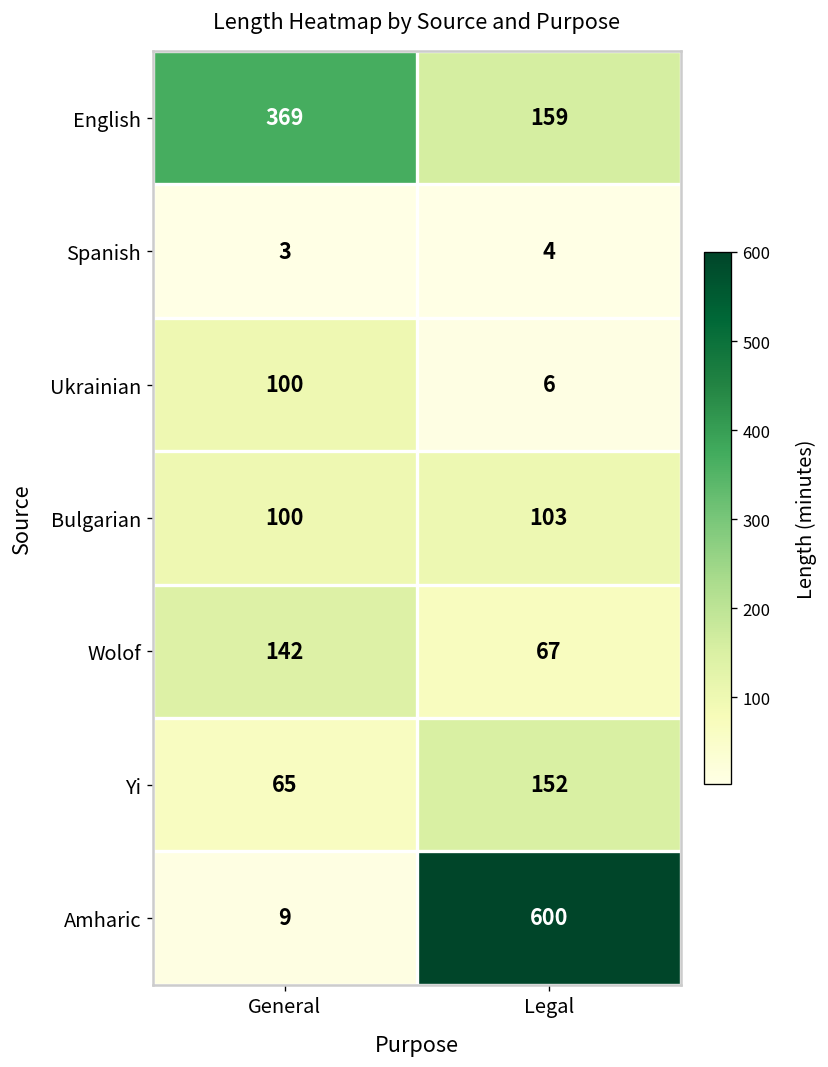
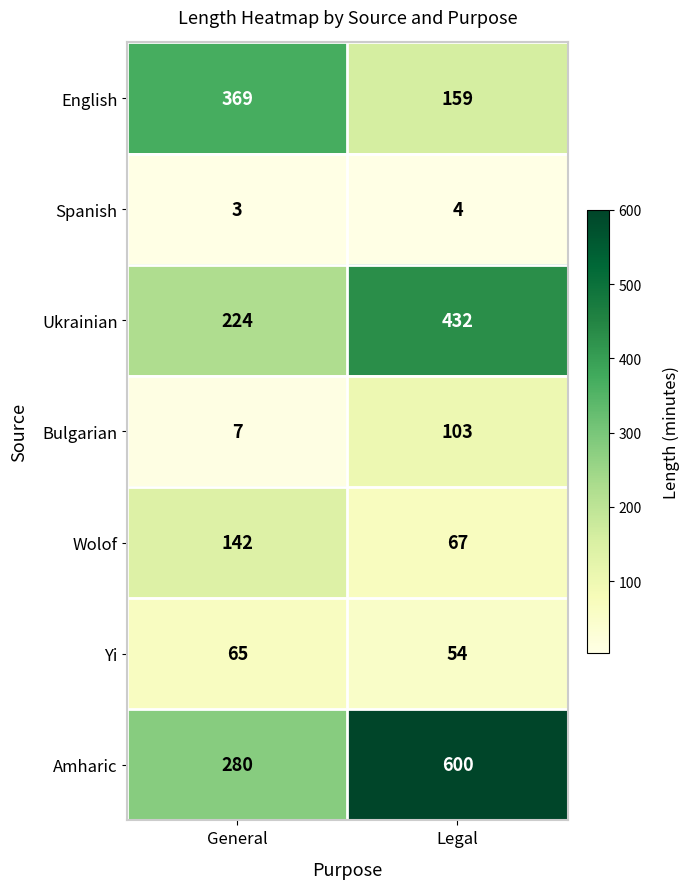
  {
    "English": {
      "General": 369,
      "Legal": 159
    },
    "Spanish": {
      "General": 3,
      "Legal": 4
    },
    "Ukrainian": {
-     "General": 100,
-     "Legal": 6
+     "General": 224,
+     "Legal": 432
    },
    "Bulgarian": {
-     "General": 100,
+     "General": 7,
      "Legal": 103
    },
    "Wolof": {
      "General": 142,
      "Legal": 67
    },
    "Yi": {
      "General": 65,
-     "Legal": 152
+     "Legal": 54
    },
    "Amharic": {
-     "General": 9,
+     "General": 280,
      "Legal": 600
    }
  }
